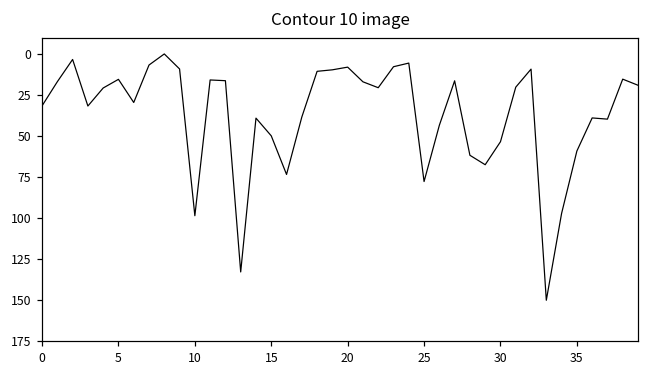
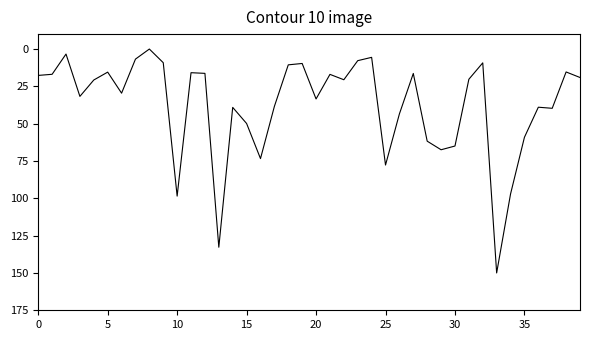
  {
-   "0": 32,
+   "0": 18,
    "5": 15,
    "10": 99,
    "15": 50,
-   "20": 8,
+   "20": 33,
    "25": 78,
-   "30": 53,
+   "30": 65,
    "35": 59
  }
